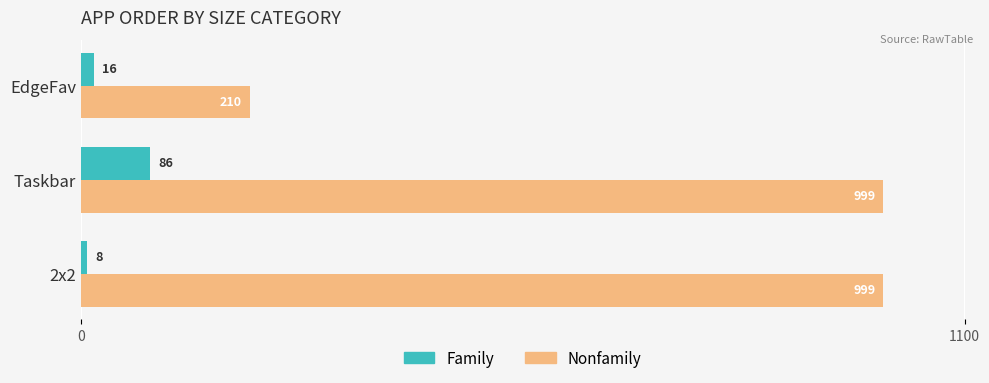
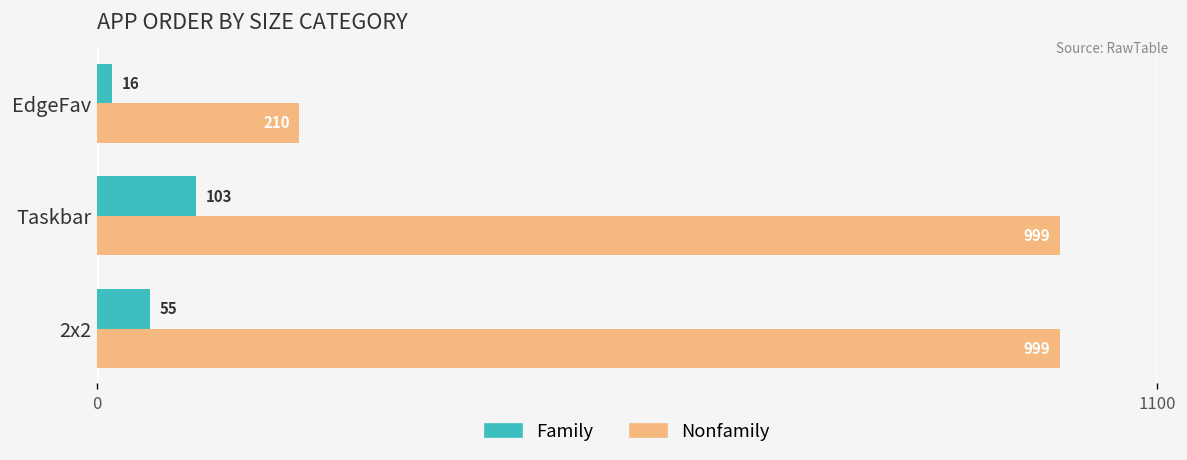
  {
    "Family": {
      "EdgeFav": 16,
-     "Taskbar": 86,
-     "2x2": 8
+     "Taskbar": 103,
+     "2x2": 55
    },
    "Nonfamily": {
      "EdgeFav": 210,
      "Taskbar": 999,
      "2x2": 999
    }
  }
